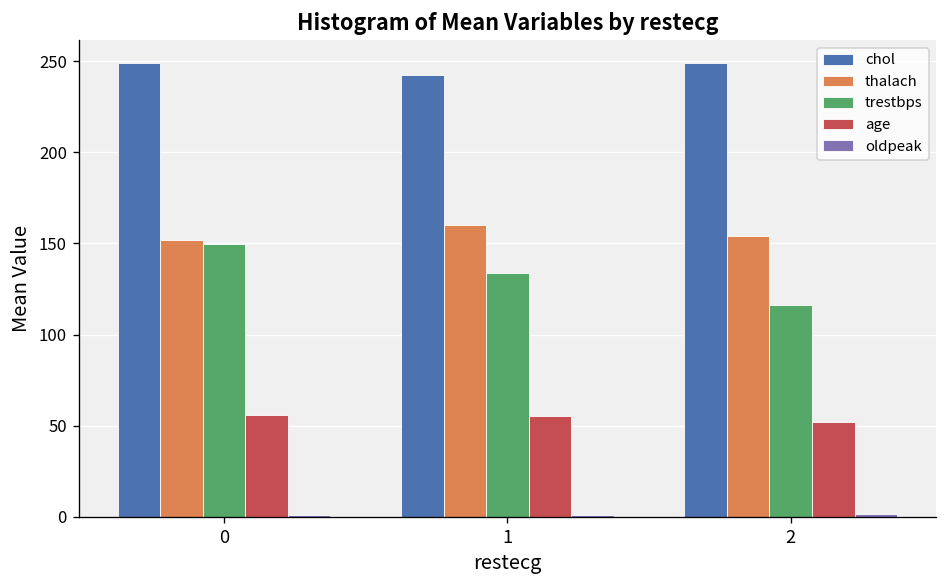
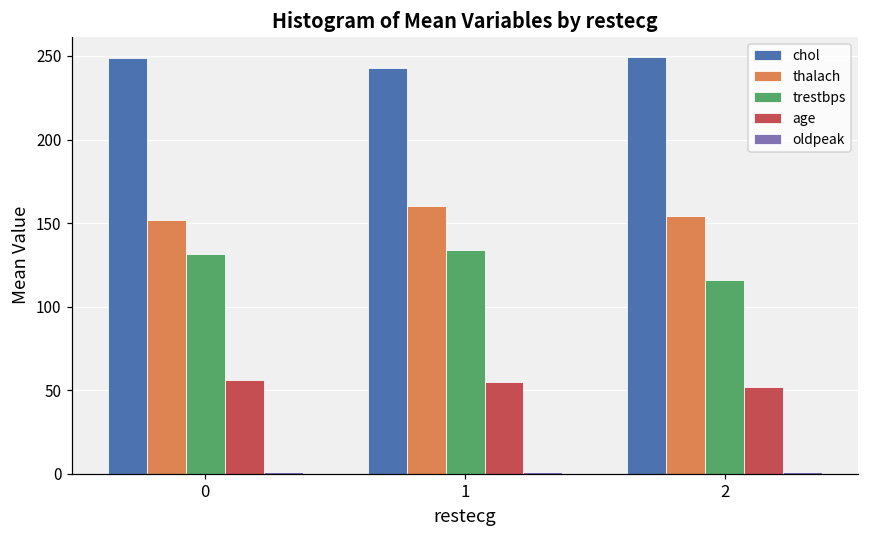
  {
    "trestbps": {
-     "0": 150,
+     "0": 132,
      "1": 134,
      "2": 116
    }
  }
